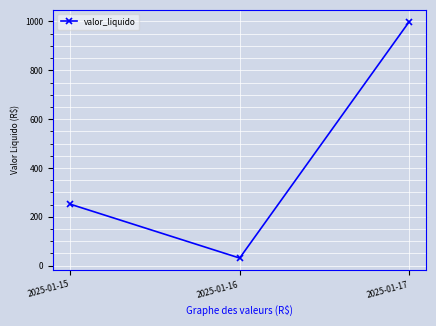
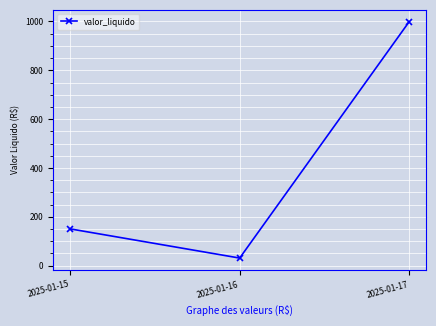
  {
-   "2025-01-15": 250,
+   "2025-01-15": 150,
    "2025-01-16": 30,
    "2025-01-17": 1000
  }
